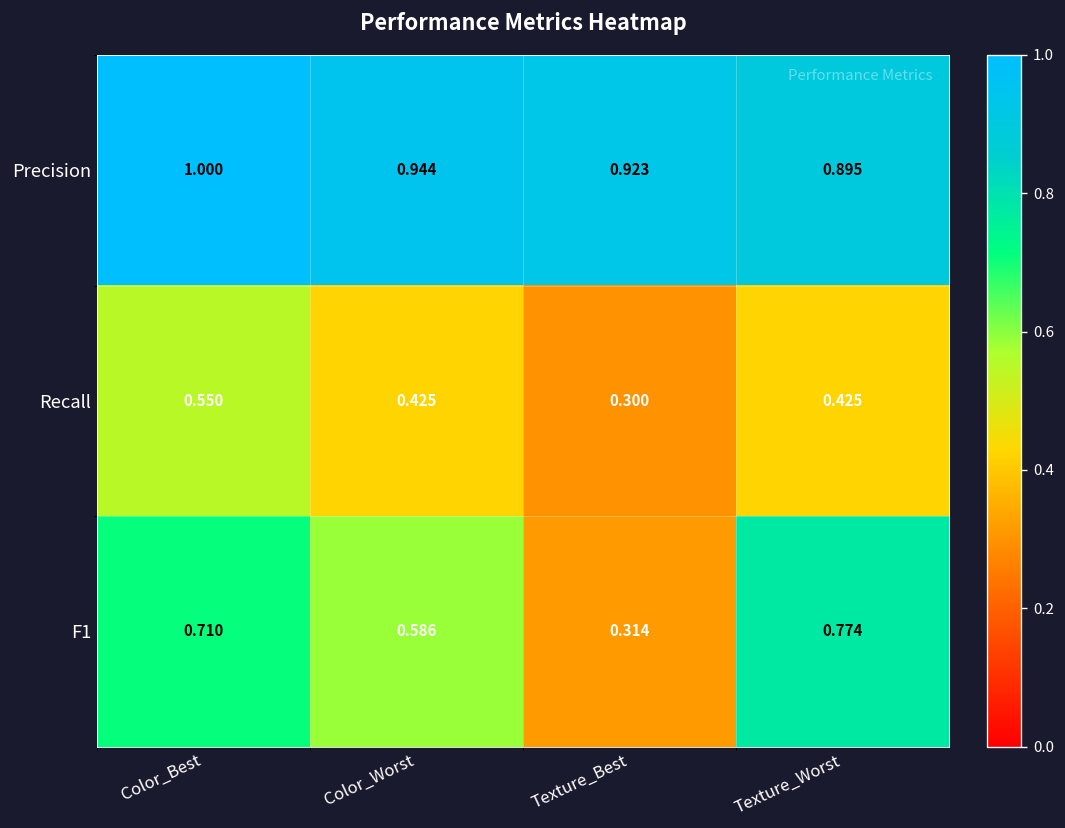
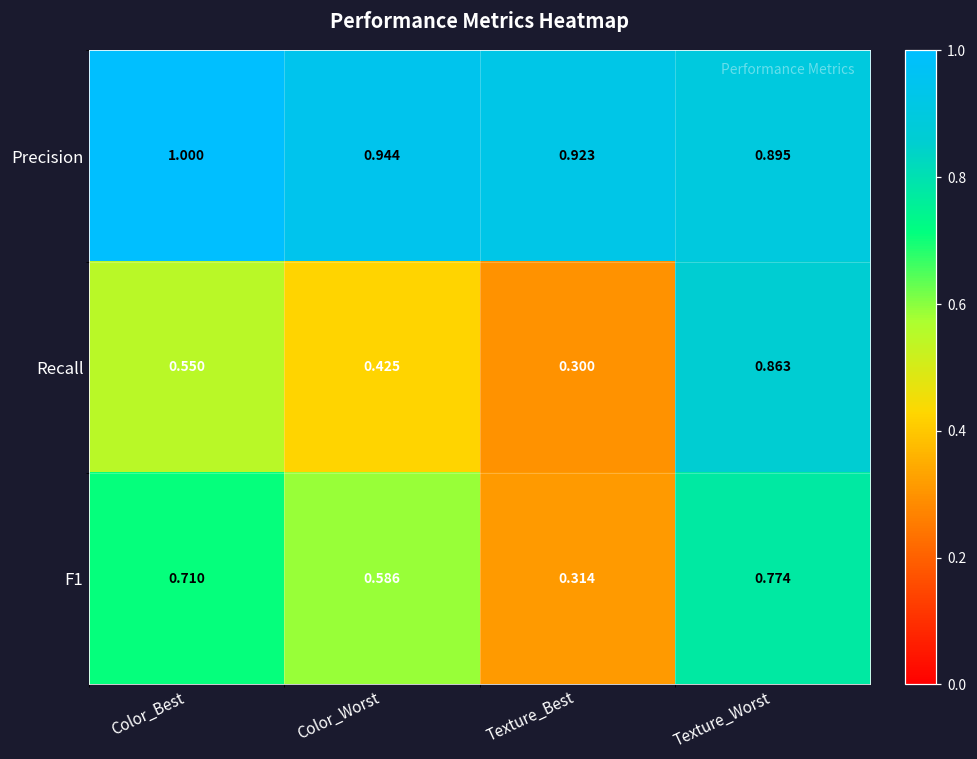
  {
    "Precision": {
      "Color_Best": 1.000,
      "Color_Worst": 0.944,
      "Texture_Best": 0.923
    },
    "Recall": {
      "Color_Best": 0.550,
      "Color_Worst": 0.425,
      "Texture_Best": 0.300,
-     "Texture_Worst": 0.425
+     "Texture_Worst": 0.863
    },
    "F1": {
      "Color_Best": 0.710,
      "Color_Worst": 0.586,
      "Texture_Best": 0.314,
      "Texture_Worst": 0.774
    }
  }
